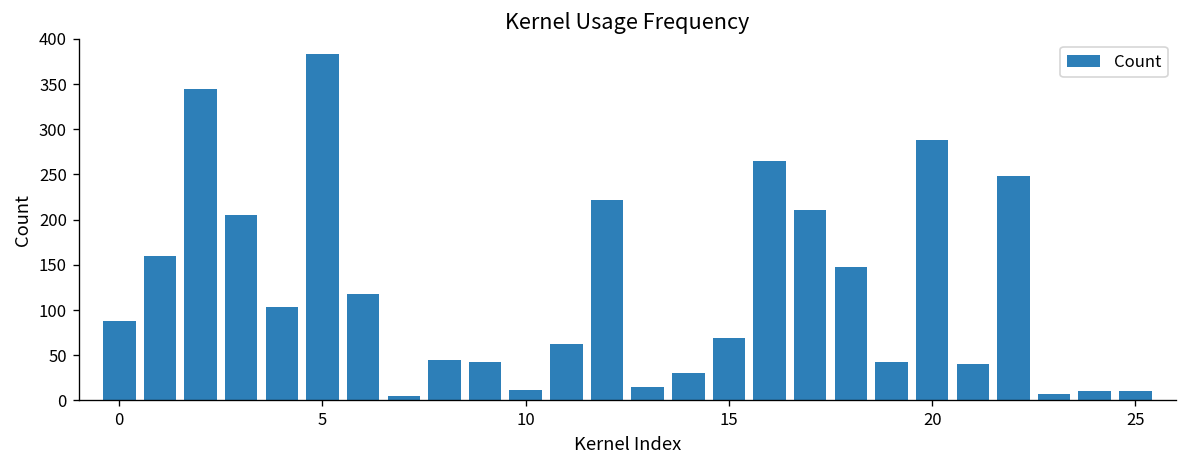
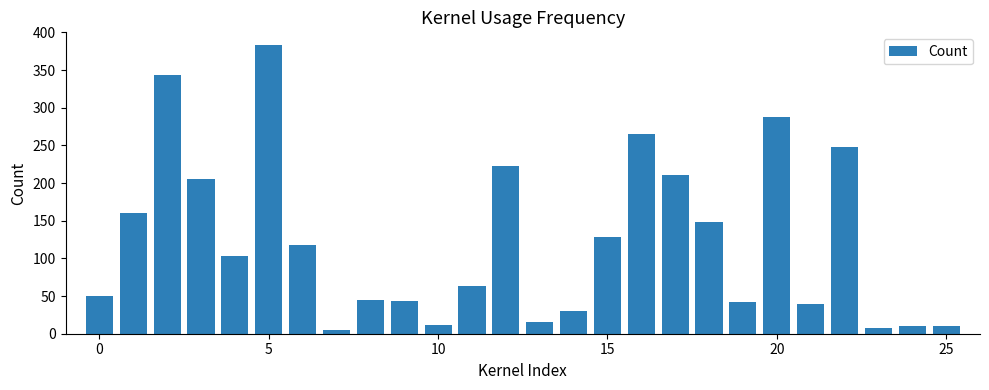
  {
-   "0": 90,
+   "0": 50,
    "5": 380,
    "10": 10,
-   "15": 70,
+   "15": 130,
    "20": 290,
    "25": 10
  }
